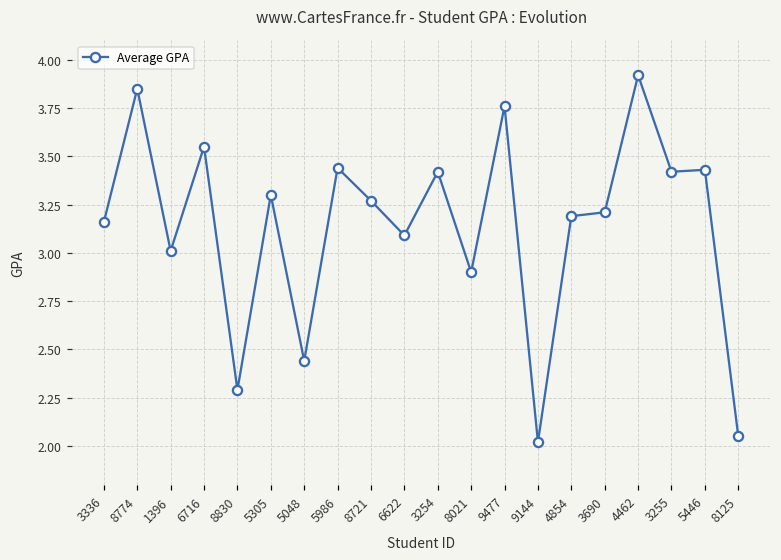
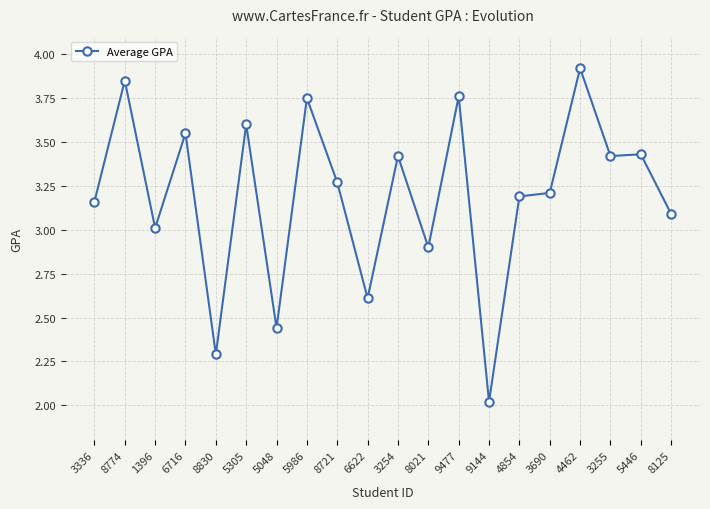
  {
    "3336": 3.16,
    "8774": 3.85,
    "1396": 3.01,
    "6716": 3.55,
    "8830": 2.29,
-   "5305": 3.3,
+   "5305": 3.6,
    "5048": 2.44,
-   "5986": 3.44,
+   "5986": 3.75,
    "8721": 3.27,
-   "6622": 3.09,
+   "6622": 2.61,
    "3254": 3.42,
    "8021": 2.90,
    "9477": 3.76,
    "9144": 2.02,
    "4854": 3.19,
    "3690": 3.21,
    "4462": 3.92,
    "3255": 3.42,
    "5446": 3.43,
-   "8125": 2.05
+   "8125": 3.09
  }
